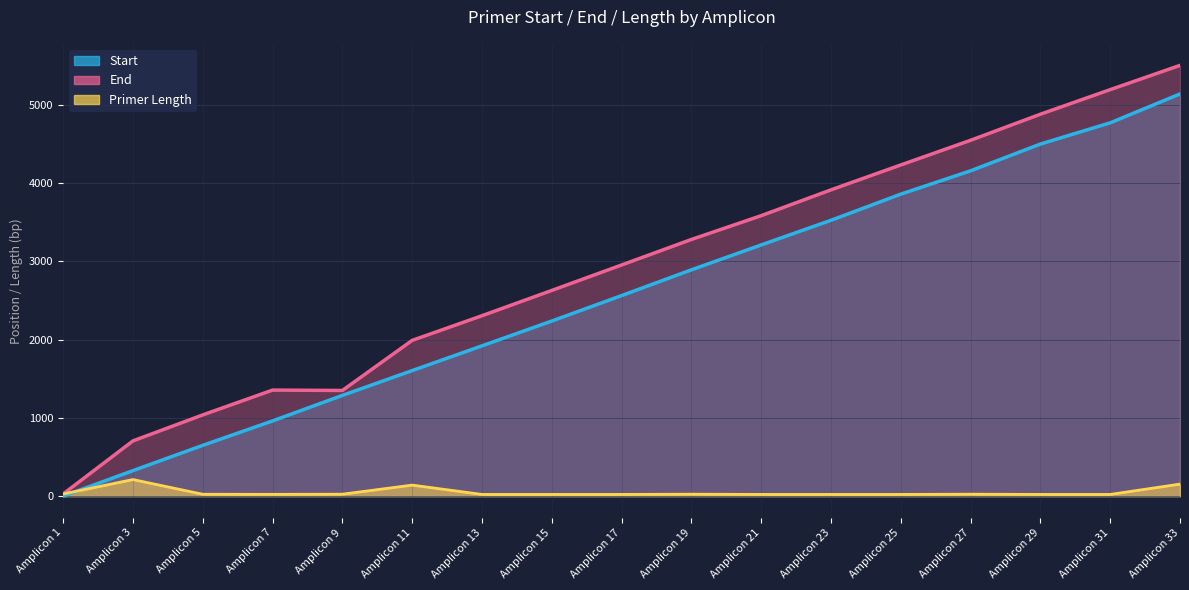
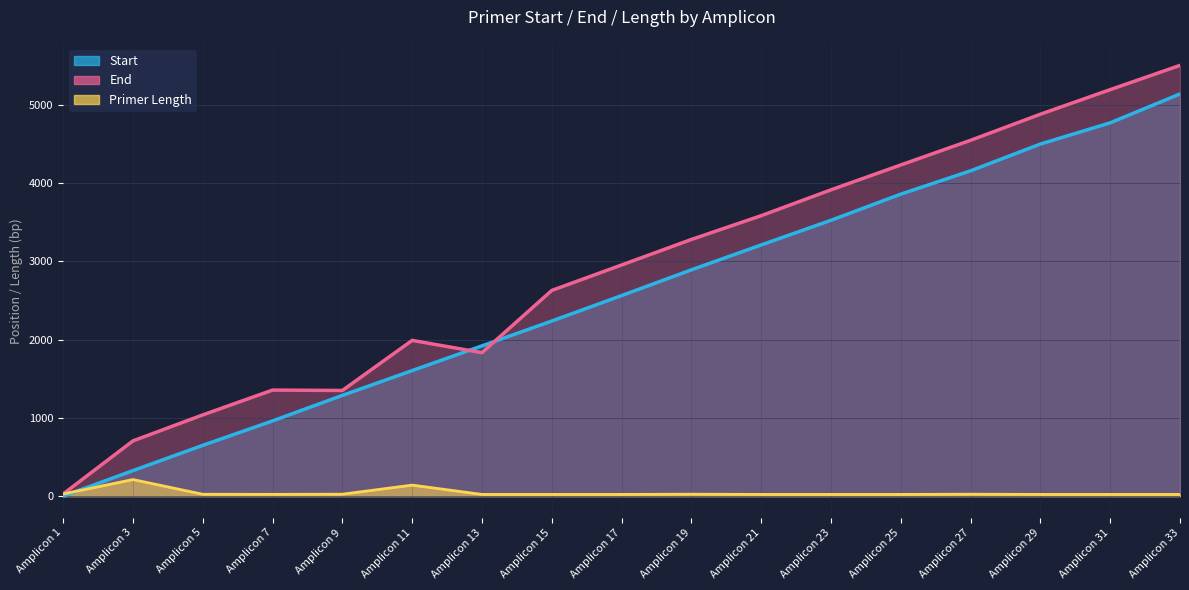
  {
    "Start": {
      "Amplicon 3": 300,
      "Amplicon 5": 600,
      "Amplicon 7": 1000,
      "Amplicon 9": 1300,
      "Amplicon 11": 1600,
      "Amplicon 13": 1900,
      "Amplicon 15": 2200,
      "Amplicon 17": 2600,
      "Amplicon 19": 2900,
      "Amplicon 21": 3200,
      "Amplicon 23": 3500,
      "Amplicon 25": 3900,
      "Amplicon 27": 4200,
      "Amplicon 29": 4500,
      "Amplicon 31": 4800,
      "Amplicon 33": 5100
    },
    "End": {
      "Amplicon 3": 700,
      "Amplicon 5": 1000,
      "Amplicon 7": 1400,
      "Amplicon 9": 1400,
      "Amplicon 11": 2000,
-     "Amplicon 13": 2300,
+     "Amplicon 13": 1800,
      "Amplicon 15": 2600,
      "Amplicon 17": 3000,
      "Amplicon 19": 3300,
      "Amplicon 21": 3600,
      "Amplicon 23": 3900,
      "Amplicon 25": 4200,
      "Amplicon 27": 4500,
      "Amplicon 29": 4900,
      "Amplicon 31": 5200,
      "Amplicon 33": 5500
    },
    "Primer Length": {
      "Amplicon 3": 200,
      "Amplicon 5": 0,
      "Amplicon 7": 0,
      "Amplicon 9": 0,
      "Amplicon 11": 100,
      "Amplicon 13": 0,
      "Amplicon 15": 0,
      "Amplicon 17": 0,
      "Amplicon 19": 0,
      "Amplicon 21": 0,
      "Amplicon 23": 0,
      "Amplicon 25": 0,
      "Amplicon 27": 0,
      "Amplicon 29": 0,
      "Amplicon 31": 0,
-     "Amplicon 33": 200
+     "Amplicon 33": 0
    }
  }
